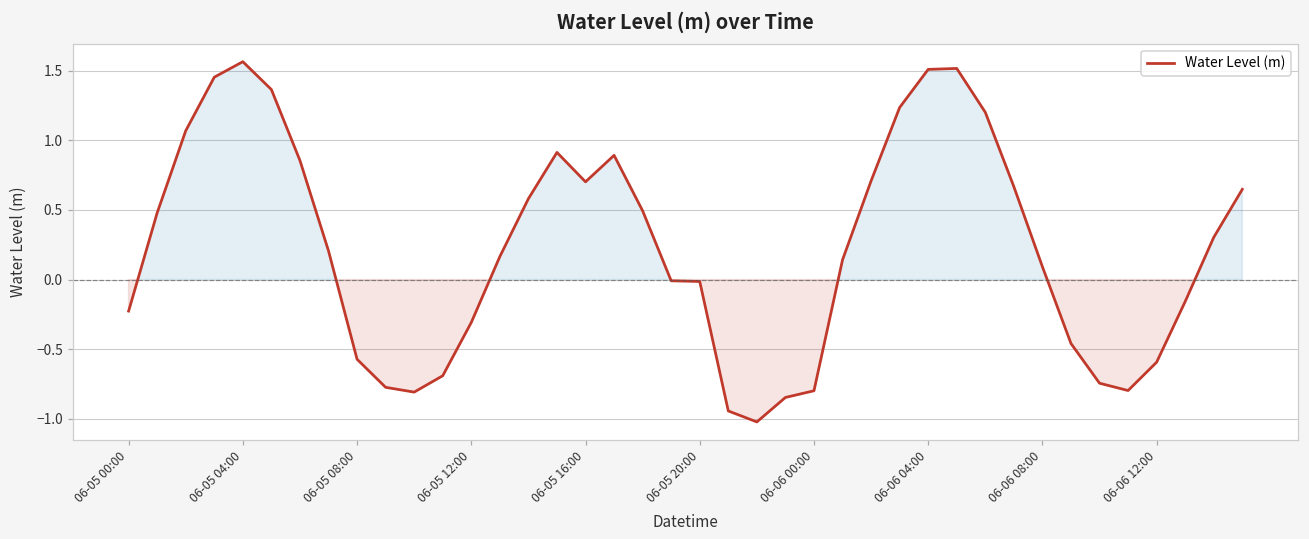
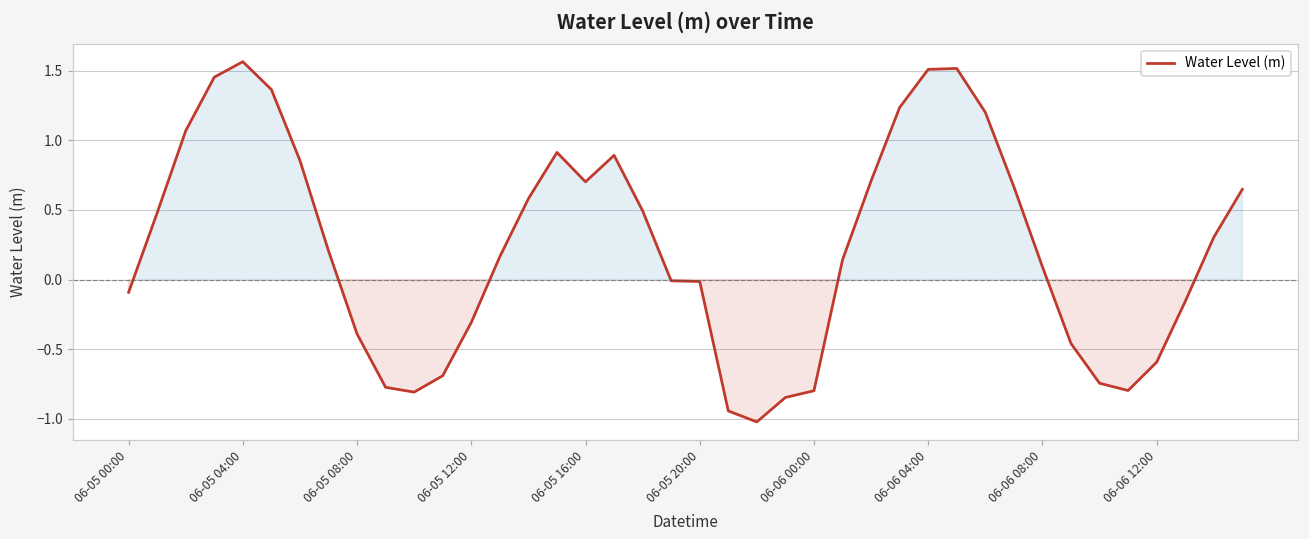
  {
-   "06-05 00:00": -0.23,
+   "06-05 00:00": -0.09,
    "06-05 04:00": 1.56,
-   "06-05 08:00": -0.57,
+   "06-05 08:00": -0.39,
    "06-05 12:00": -0.31,
    "06-05 16:00": 0.70,
    "06-05 20:00": -0.01,
    "06-06 00:00": -0.80,
    "06-06 04:00": 1.51,
    "06-06 08:00": 0.09,
    "06-06 12:00": -0.59
  }
